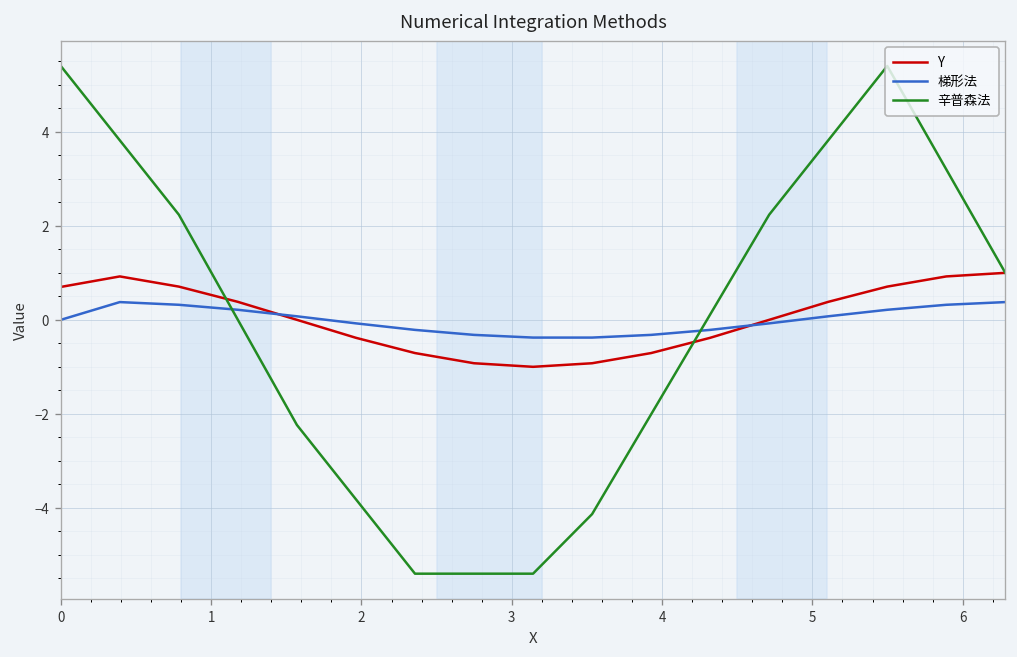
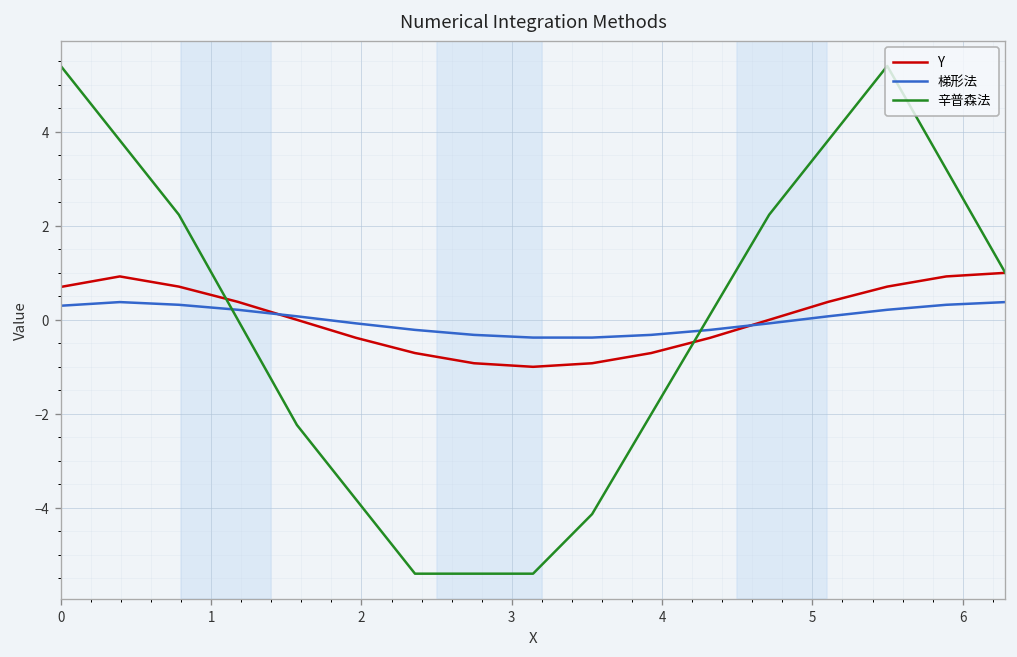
  {
    "Y": {
      "0": 0.7
    },
    "梯形法": {
-     "0": 0.0
+     "0": 0.3
    },
    "辛普森法": {
      "0": 5.4
    }
  }
